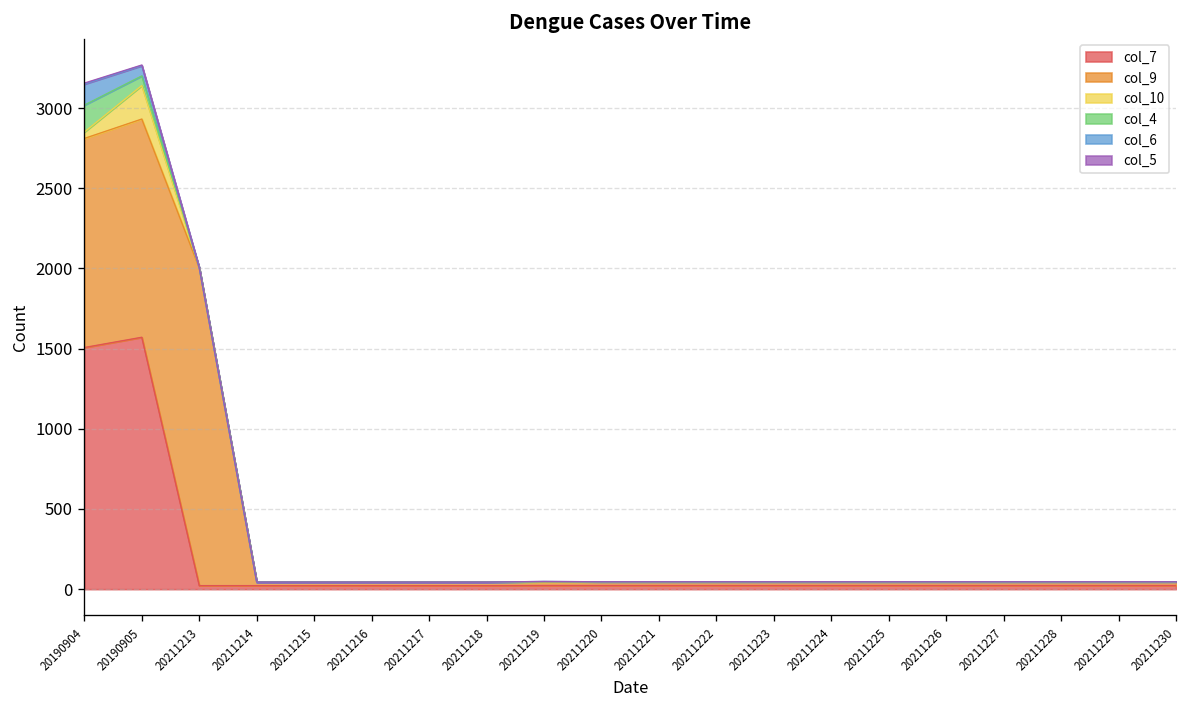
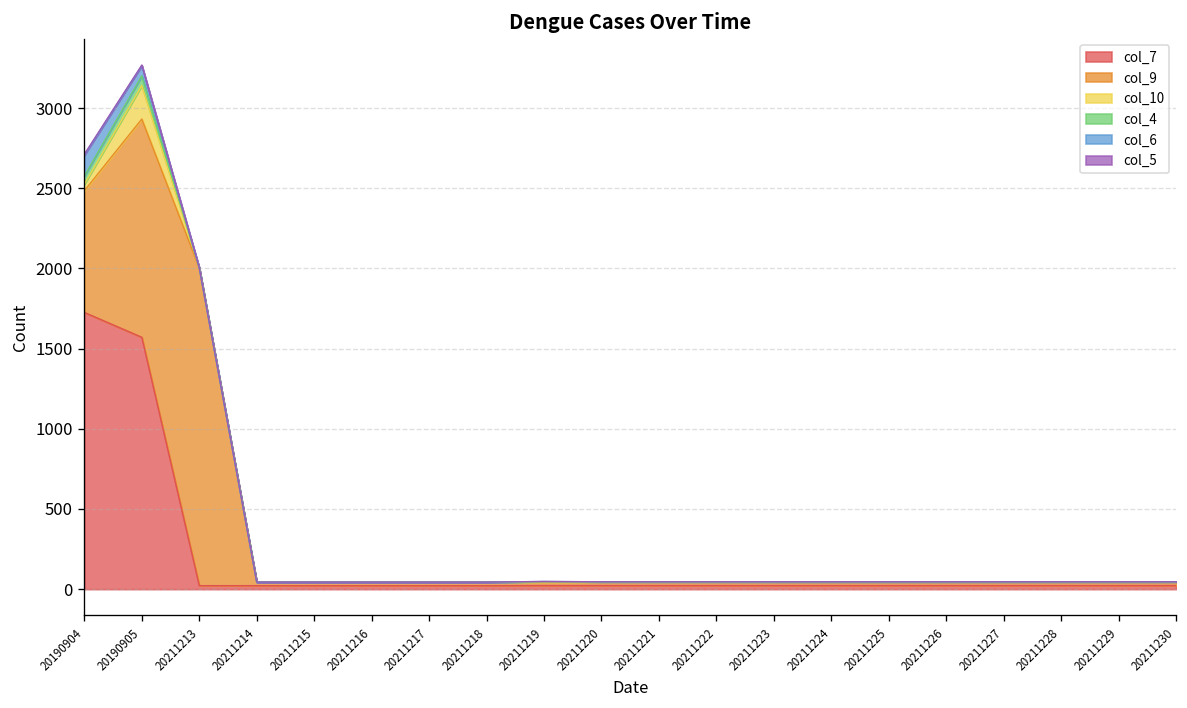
  {
    "col_7": {
-     "20190904": 1510,
+     "20190904": 1730,
      "20190905": 1570,
      "20211213": 20,
      "20211214": 20,
      "20211215": 20,
      "20211216": 20,
      "20211217": 20,
      "20211218": 20,
      "20211219": 20,
      "20211220": 20,
      "20211221": 20,
      "20211222": 20,
      "20211223": 20,
      "20211224": 20,
      "20211225": 20,
      "20211226": 20,
      "20211227": 20,
      "20211228": 20,
      "20211229": 20,
      "20211230": 20
    },
    "col_9": {
-     "20190904": 1300,
+     "20190904": 760,
      "20190905": 1360
    },
    "col_10": {
      "20190904": 40,
      "20190905": 210
    },
    "col_4": {
-     "20190904": 170,
+     "20190904": 50,
      "20190905": 60
    }
  }
